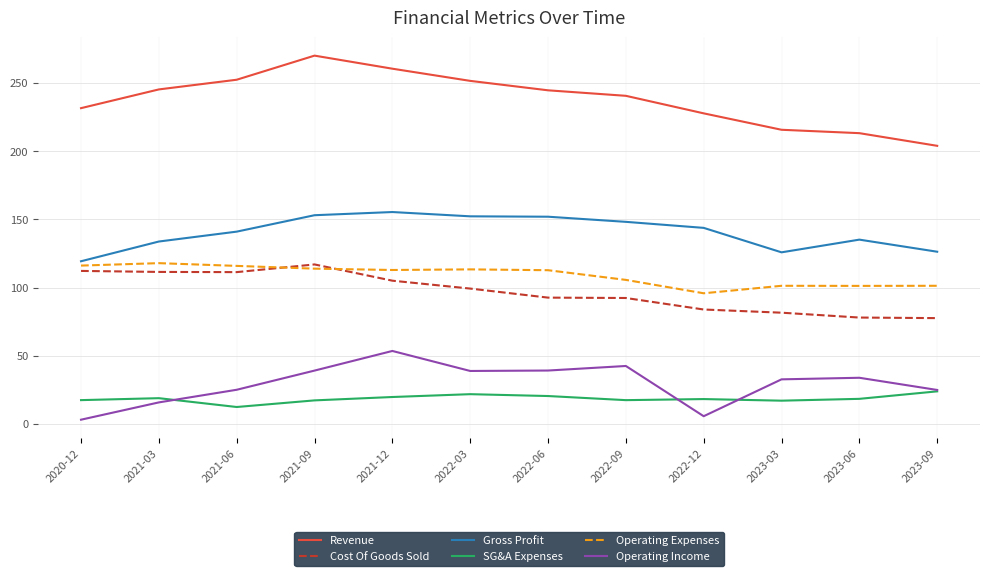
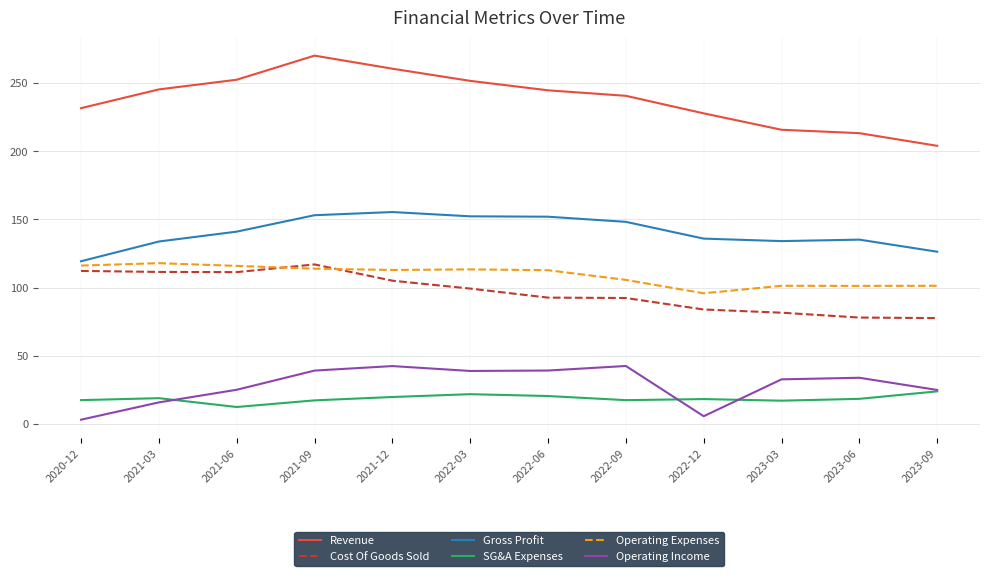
  {
    "Gross Profit": {
      "2020-12": 119,
      "2021-03": 134,
      "2021-06": 141,
      "2021-09": 153,
      "2021-12": 155,
      "2022-03": 152,
      "2022-06": 152,
      "2022-09": 148,
-     "2022-12": 144,
-     "2023-03": 126,
+     "2022-12": 136,
+     "2023-03": 134,
      "2023-06": 135,
      "2023-09": 126
    },
    "SG&A Expenses": {
      "2020-12": 18,
      "2021-03": 19,
      "2021-06": 12,
      "2021-09": 17,
      "2021-12": 20,
      "2022-03": 22,
      "2022-06": 21,
      "2022-09": 18,
      "2022-12": 18,
      "2023-03": 17,
      "2023-06": 18
    },
    "Operating Expenses": {
      "2020-12": 116,
      "2021-03": 118,
      "2021-06": 116,
      "2021-09": 114,
      "2021-12": 113,
      "2022-03": 113,
      "2022-06": 113,
      "2022-09": 106,
      "2022-12": 96,
      "2023-03": 101,
      "2023-06": 101,
      "2023-09": 101
    },
    "Operating Income": {
      "2020-12": 3,
      "2021-03": 16,
      "2021-06": 25,
      "2021-09": 39,
-     "2021-12": 54,
+     "2021-12": 42,
      "2022-03": 39,
      "2022-06": 39,
      "2022-09": 43,
      "2022-12": 6,
      "2023-03": 33,
      "2023-06": 34
    }
  }
